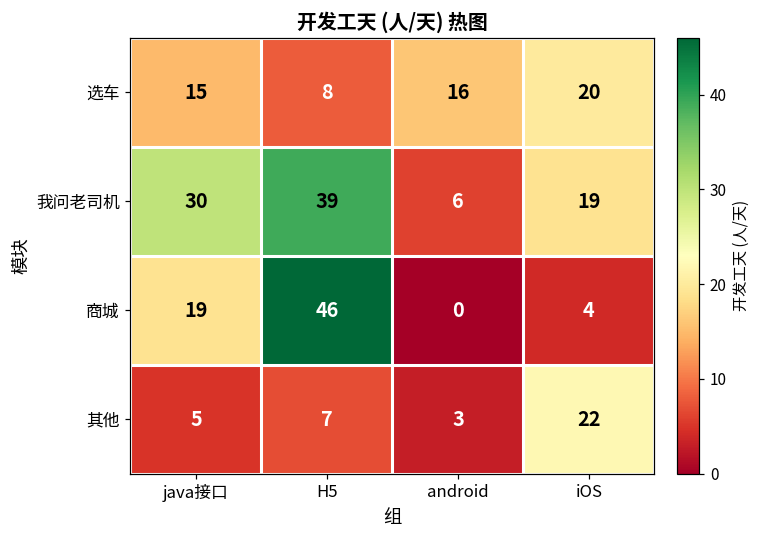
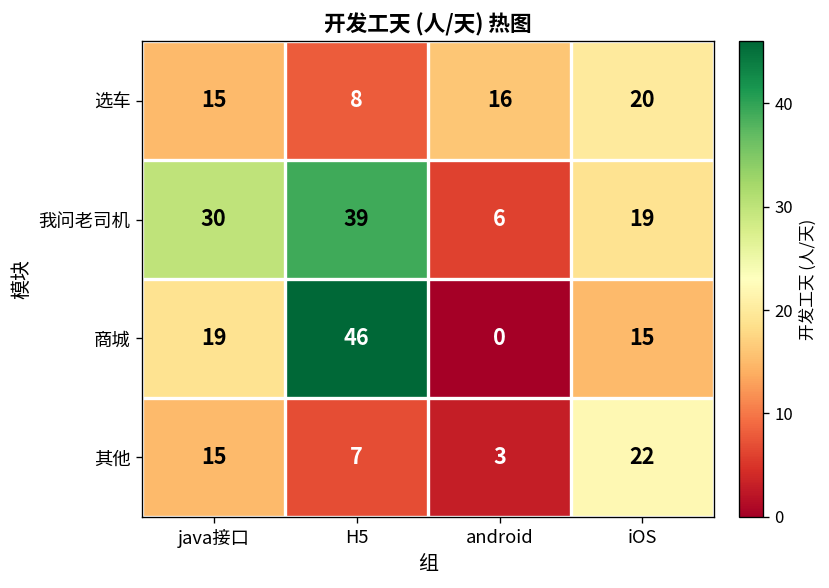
  {
    "选车": {
      "java接口": 15,
      "H5": 8,
      "android": 16,
      "iOS": 20
    },
    "我问老司机": {
      "java接口": 30,
      "H5": 39,
      "android": 6,
      "iOS": 19
    },
    "商城": {
      "java接口": 19,
      "H5": 46,
      "android": 0,
-     "iOS": 4
+     "iOS": 15
    },
    "其他": {
-     "java接口": 5,
+     "java接口": 15,
      "H5": 7,
      "android": 3,
      "iOS": 22
    }
  }
